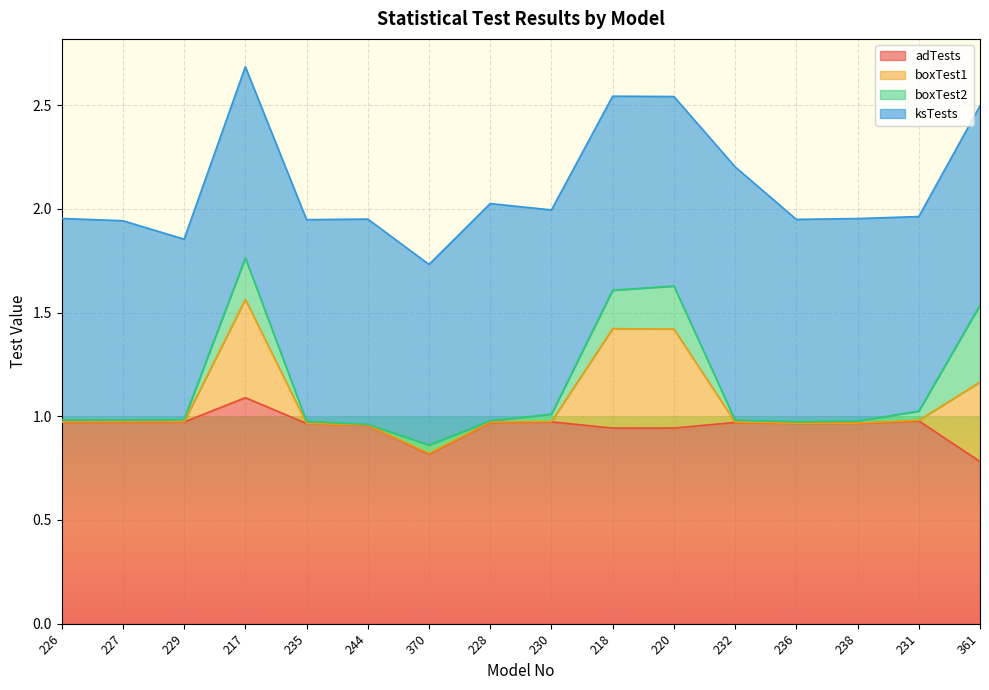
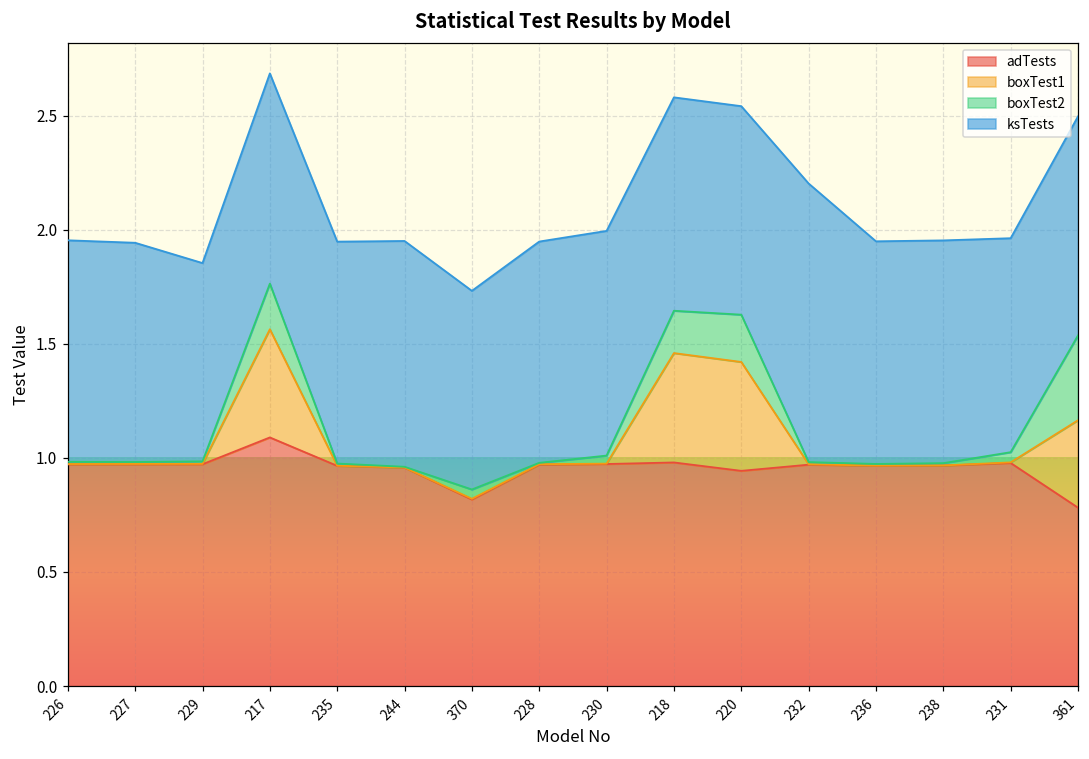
  {
    "adTests": {
      "217": 1.09,
-     "218": 0.94,
+     "218": 0.98,
      "220": 0.94,
      "361": 0.78
    },
    "boxTest1": {
      "217": 0.47,
      "218": 0.48,
      "220": 0.48,
      "361": 0.38
    },
    "boxTest2": {
      "217": 0.20,
      "370": 0.04,
      "230": 0.04,
      "218": 0.19,
      "220": 0.21,
      "231": 0.04,
      "361": 0.37
    },
    "ksTests": {
      "226": 0.97,
      "227": 0.96,
      "229": 0.87,
      "217": 0.92,
      "235": 0.97,
      "244": 0.99,
      "370": 0.87,
-     "228": 1.05,
+     "228": 0.97,
      "230": 0.98,
      "218": 0.94,
      "220": 0.91,
      "232": 1.22,
      "236": 0.98,
      "238": 0.98,
      "231": 0.94,
      "361": 0.96
    }
  }
